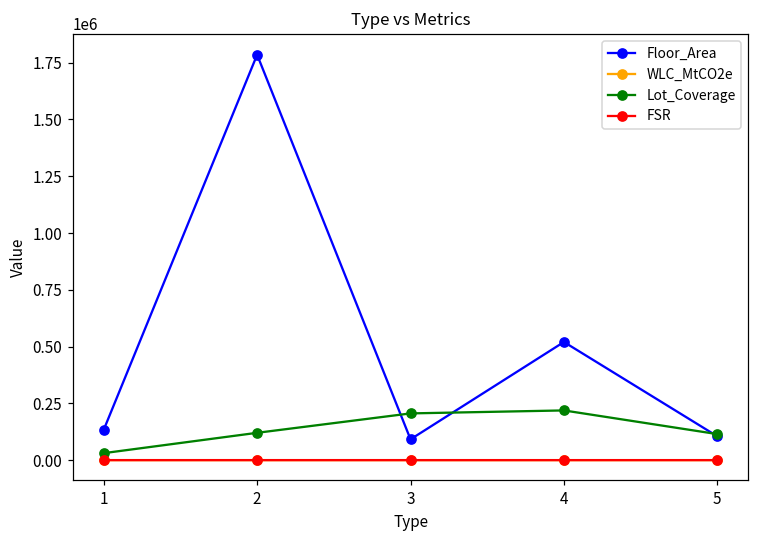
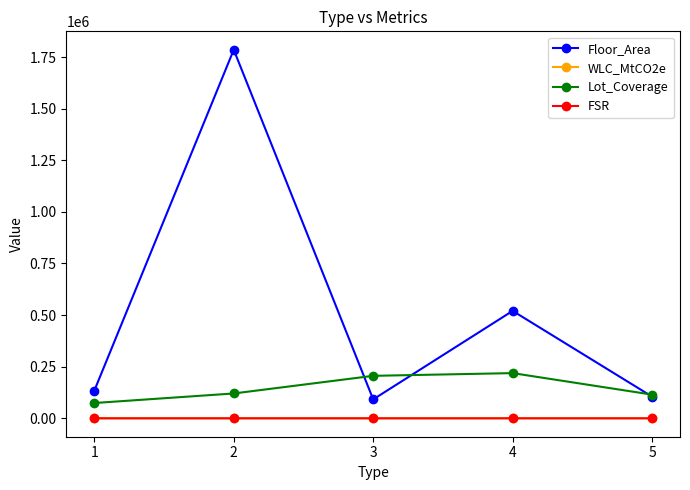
  {
    "Floor_Area": {
      "1": 130000,
      "2": 1790000,
      "3": 90000,
      "4": 520000
    },
    "FSR": {
      "1": 0,
      "2": 0,
      "3": 0,
      "4": 0,
      "5": 0
    },
    "Lot_Coverage": {
-     "1": 30000,
+     "1": 70000,
      "2": 120000,
      "3": 210000,
      "4": 220000
    }
  }
